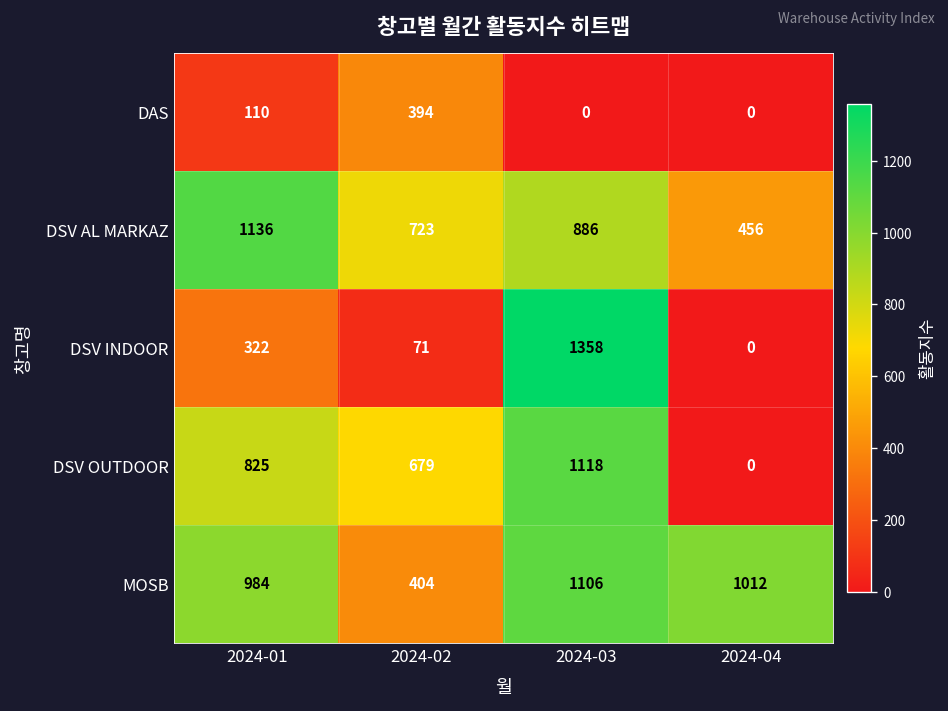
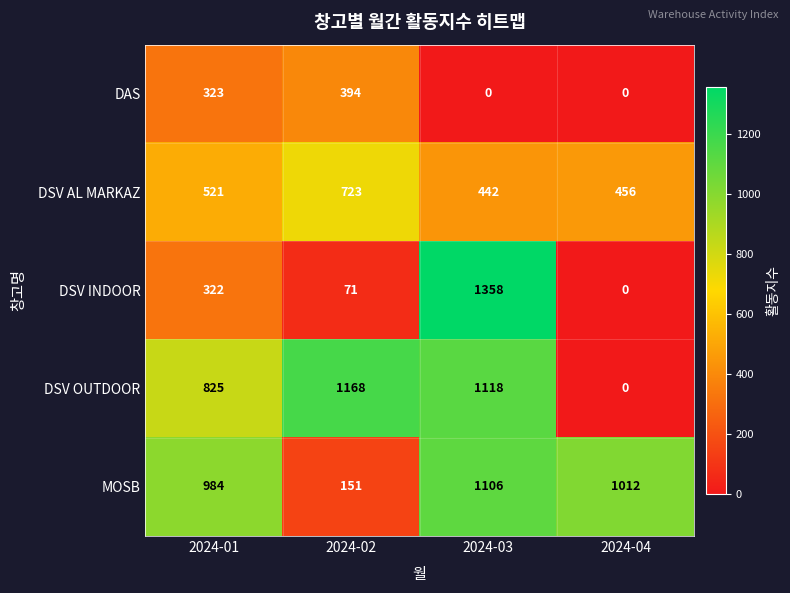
  {
    "DAS": {
-     "2024-01": 110,
+     "2024-01": 323,
      "2024-02": 394,
      "2024-03": 0,
      "2024-04": 0
    },
    "DSV AL MARKAZ": {
-     "2024-01": 1136,
+     "2024-01": 521,
      "2024-02": 723,
-     "2024-03": 886,
+     "2024-03": 442,
      "2024-04": 456
    },
    "DSV INDOOR": {
      "2024-01": 322,
      "2024-02": 71,
      "2024-03": 1358,
      "2024-04": 0
    },
    "DSV OUTDOOR": {
      "2024-01": 825,
-     "2024-02": 679,
+     "2024-02": 1168,
      "2024-03": 1118,
      "2024-04": 0
    },
    "MOSB": {
      "2024-01": 984,
-     "2024-02": 404,
+     "2024-02": 151,
      "2024-03": 1106,
      "2024-04": 1012
    }
  }
